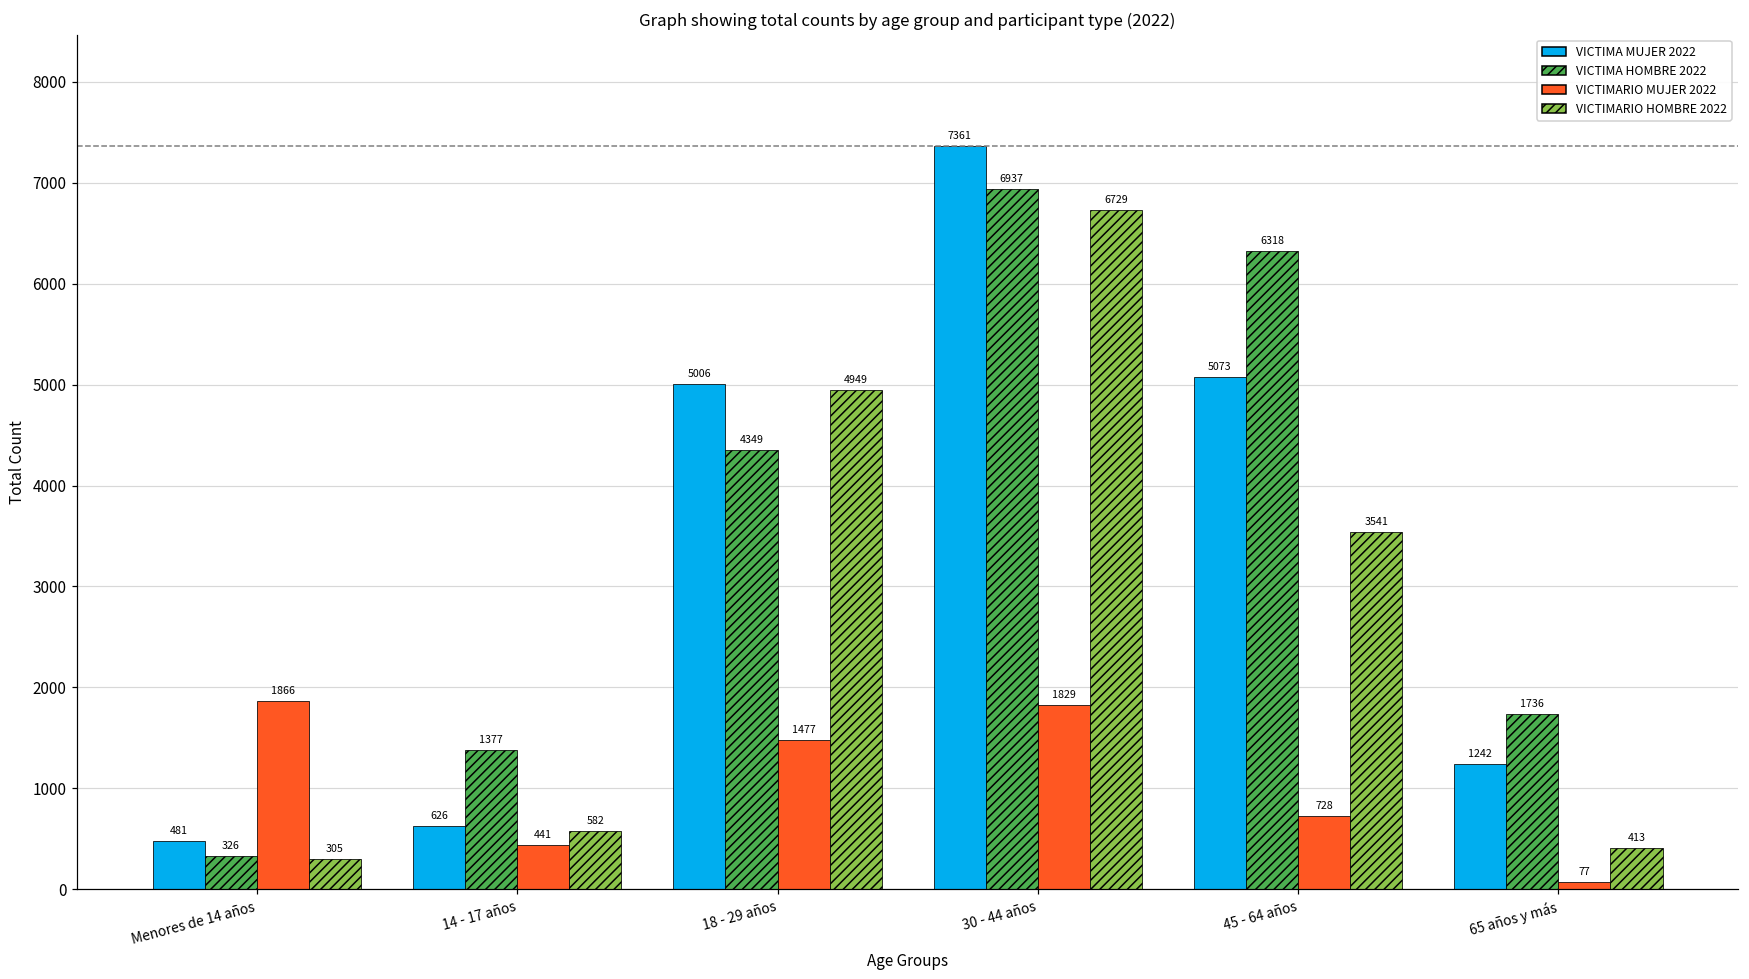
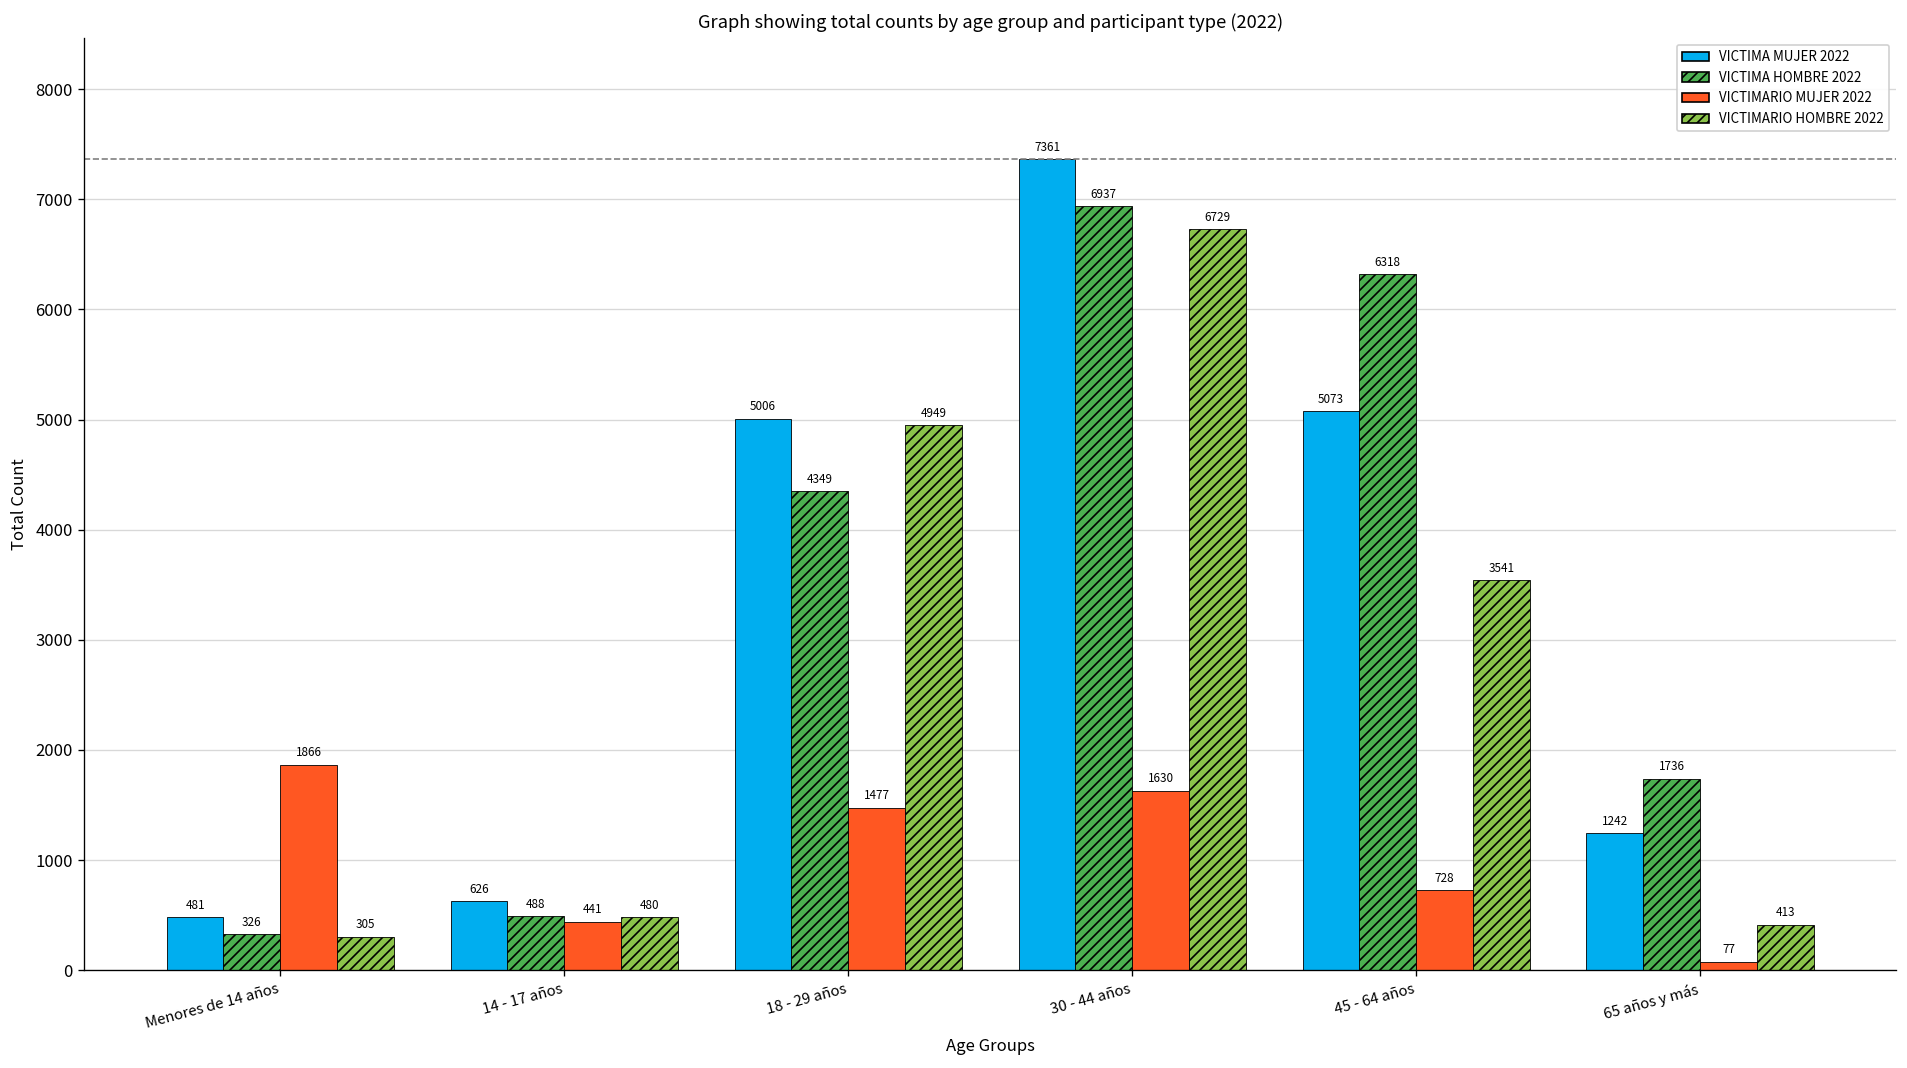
  {
    "VICTIMA MUJER 2022": {
      "Menores de 14 años": 481,
      "14 - 17 años": 626,
      "18 - 29 años": 5006,
      "30 - 44 años": 7361,
      "45 - 64 años": 5073,
      "65 años y más": 1242
    },
    "VICTIMA HOMBRE 2022": {
      "Menores de 14 años": 326,
-     "14 - 17 años": 1377,
+     "14 - 17 años": 488,
      "18 - 29 años": 4349,
      "30 - 44 años": 6937,
      "45 - 64 años": 6318,
      "65 años y más": 1736
    },
    "VICTIMARIO MUJER 2022": {
      "Menores de 14 años": 1866,
      "14 - 17 años": 441,
      "18 - 29 años": 1477,
-     "30 - 44 años": 1829,
+     "30 - 44 años": 1630,
      "45 - 64 años": 728,
      "65 años y más": 77
    },
    "VICTIMARIO HOMBRE 2022": {
      "Menores de 14 años": 305,
-     "14 - 17 años": 582,
+     "14 - 17 años": 480,
      "18 - 29 años": 4949,
      "30 - 44 años": 6729,
      "45 - 64 años": 3541,
      "65 años y más": 413
    }
  }
